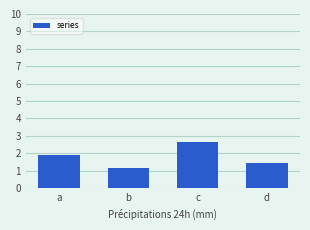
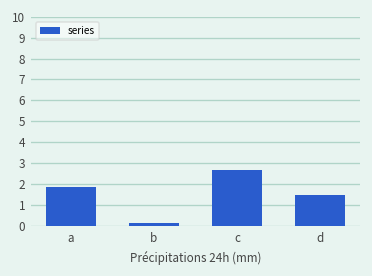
  {
    "a": 1.9,
-   "b": 1.1,
+   "b": 0.1,
    "c": 2.7,
    "d": 1.5
  }
